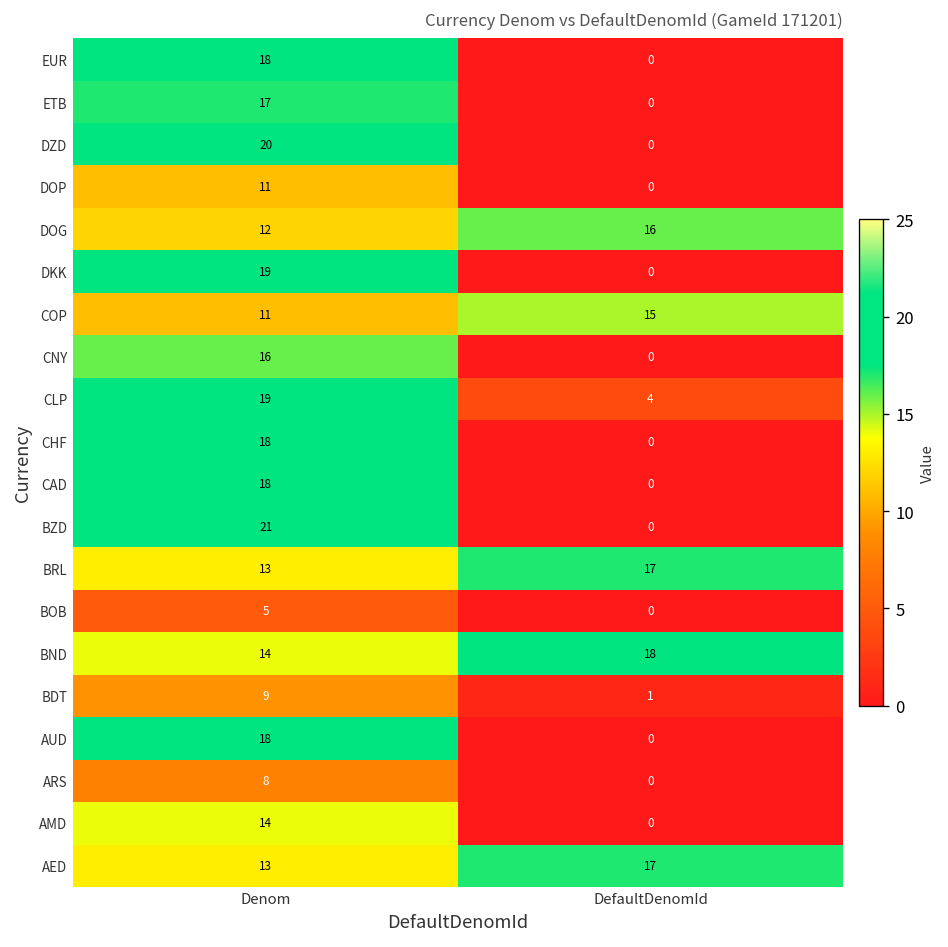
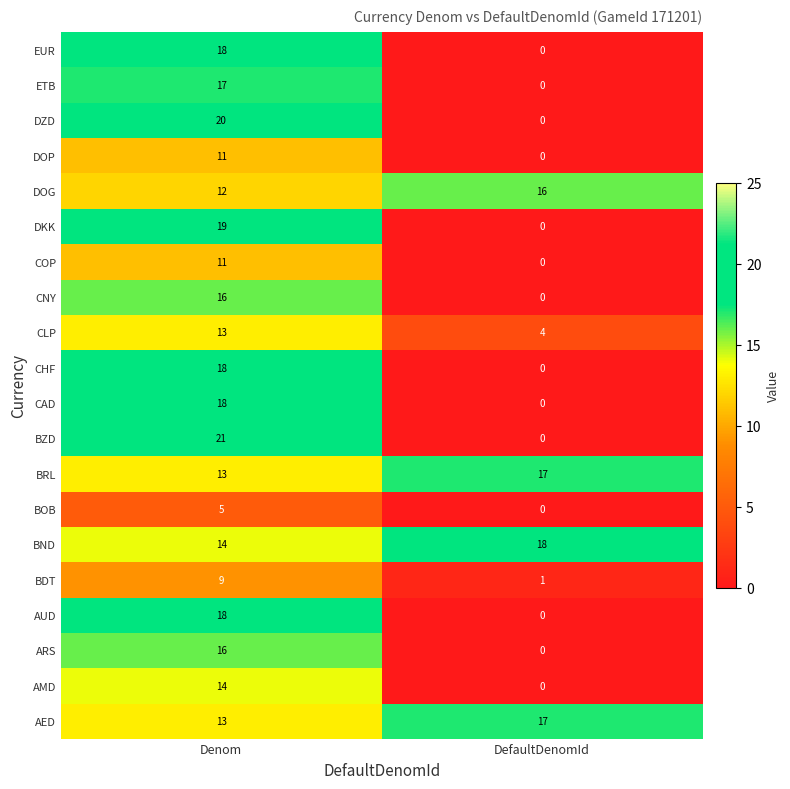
  {
    "EUR": {
      "Denom": 18,
      "DefaultDenomId": 0
    },
    "ETB": {
      "Denom": 17,
      "DefaultDenomId": 0
    },
    "DZD": {
      "Denom": 20,
      "DefaultDenomId": 0
    },
    "DOP": {
      "Denom": 11,
      "DefaultDenomId": 0
    },
    "DOG": {
      "Denom": 12,
      "DefaultDenomId": 16
    },
    "DKK": {
      "Denom": 19,
      "DefaultDenomId": 0
    },
    "COP": {
      "Denom": 11,
-     "DefaultDenomId": 15
+     "DefaultDenomId": 0
    },
    "CNY": {
      "Denom": 16,
      "DefaultDenomId": 0
    },
    "CLP": {
-     "Denom": 19,
+     "Denom": 13,
      "DefaultDenomId": 4
    },
    "CHF": {
      "Denom": 18,
      "DefaultDenomId": 0
    },
    "CAD": {
      "Denom": 18,
      "DefaultDenomId": 0
    },
    "BZD": {
      "Denom": 21,
      "DefaultDenomId": 0
    },
    "BRL": {
      "Denom": 13,
      "DefaultDenomId": 17
    },
    "BOB": {
      "Denom": 5,
      "DefaultDenomId": 0
    },
    "BND": {
      "Denom": 14,
      "DefaultDenomId": 18
    },
    "BDT": {
      "Denom": 9,
      "DefaultDenomId": 1
    },
    "AUD": {
      "Denom": 18,
      "DefaultDenomId": 0
    },
    "ARS": {
-     "Denom": 8,
+     "Denom": 16,
      "DefaultDenomId": 0
    },
    "AMD": {
      "Denom": 14,
      "DefaultDenomId": 0
    },
    "AED": {
      "Denom": 13,
      "DefaultDenomId": 17
    }
  }
